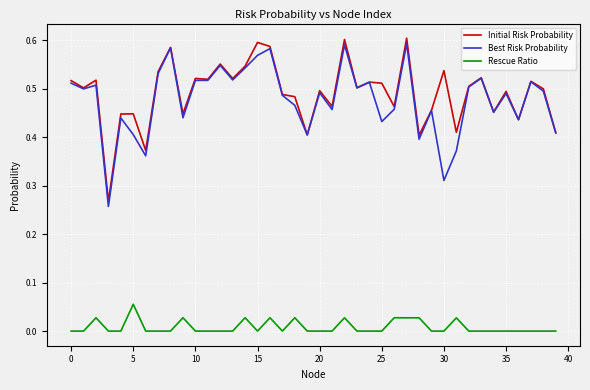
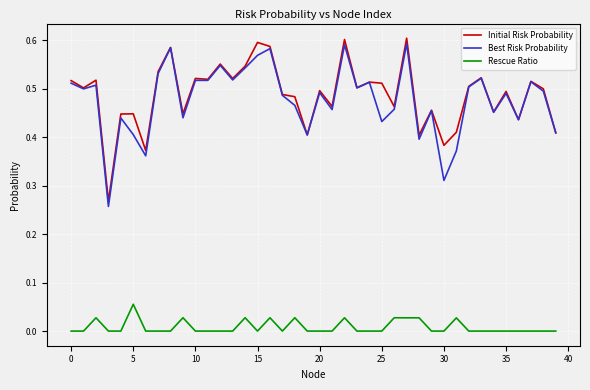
  {
    "Initial Risk Probability": {
      "0": 0.52,
      "5": 0.45,
      "15": 0.60,
      "25": 0.51,
-     "30": 0.54
+     "30": 0.38
    },
    "Best Risk Probability": {
      "0": 0.51,
      "5": 0.41,
      "15": 0.57,
      "25": 0.43,
      "30": 0.31
    },
    "Rescue Ratio": {
      "0": 0.00,
      "5": 0.06,
      "10": 0.00,
      "15": 0.00,
      "20": 0.00,
      "25": 0.00,
      "30": 0.00,
      "35": 0.00
    }
  }
